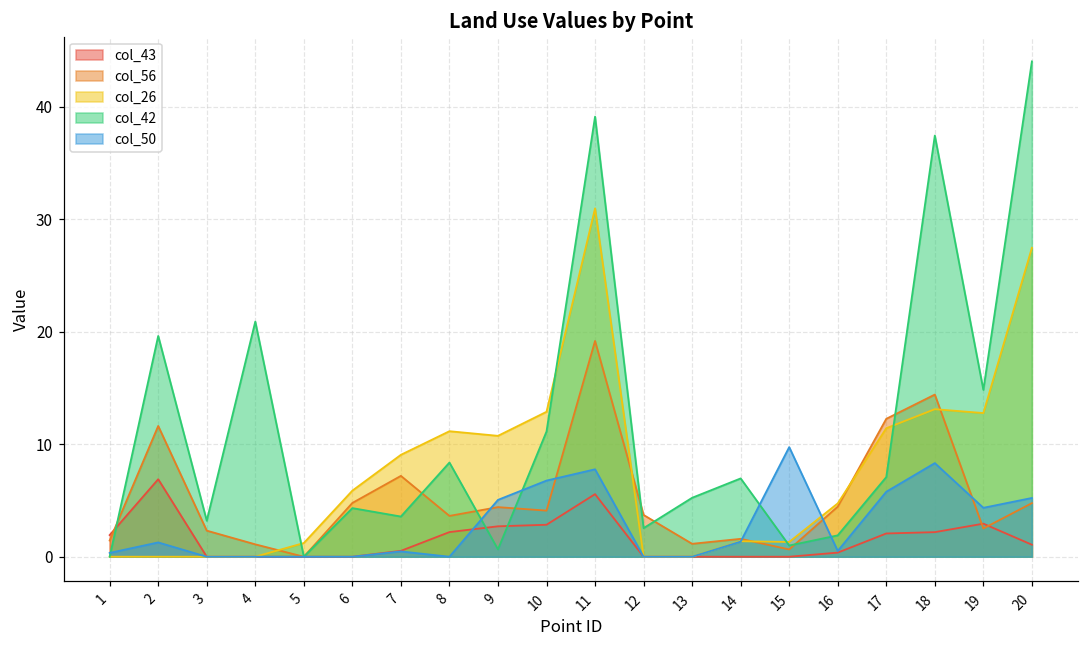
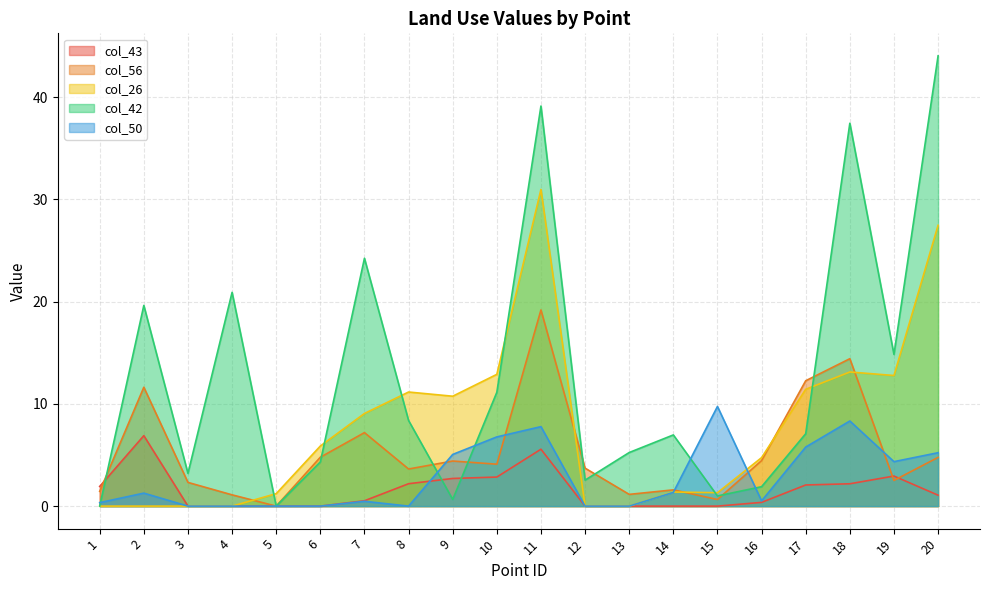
  {
    "col_42": {
      "2": 19.6,
      "3": 3.2,
      "4": 20.9,
      "6": 4.3,
-     "7": 3.6,
+     "7": 24.2,
      "8": 8.4,
      "9": 0.7,
      "10": 11.1,
      "11": 39.1,
      "12": 2.5,
      "13": 5.2,
      "14": 7.0,
      "15": 1.0,
      "16": 1.9,
      "17": 7.1,
      "18": 37.5,
      "19": 14.8,
      "20": 44.1
    },
    "col_50": {
      "1": 0.3,
      "2": 1.3,
      "8": 0.0,
      "9": 5.1,
      "10": 6.8,
      "11": 7.8,
      "15": 9.8,
      "17": 5.8,
      "18": 8.3,
      "19": 4.4,
      "20": 5.2
    }
  }
